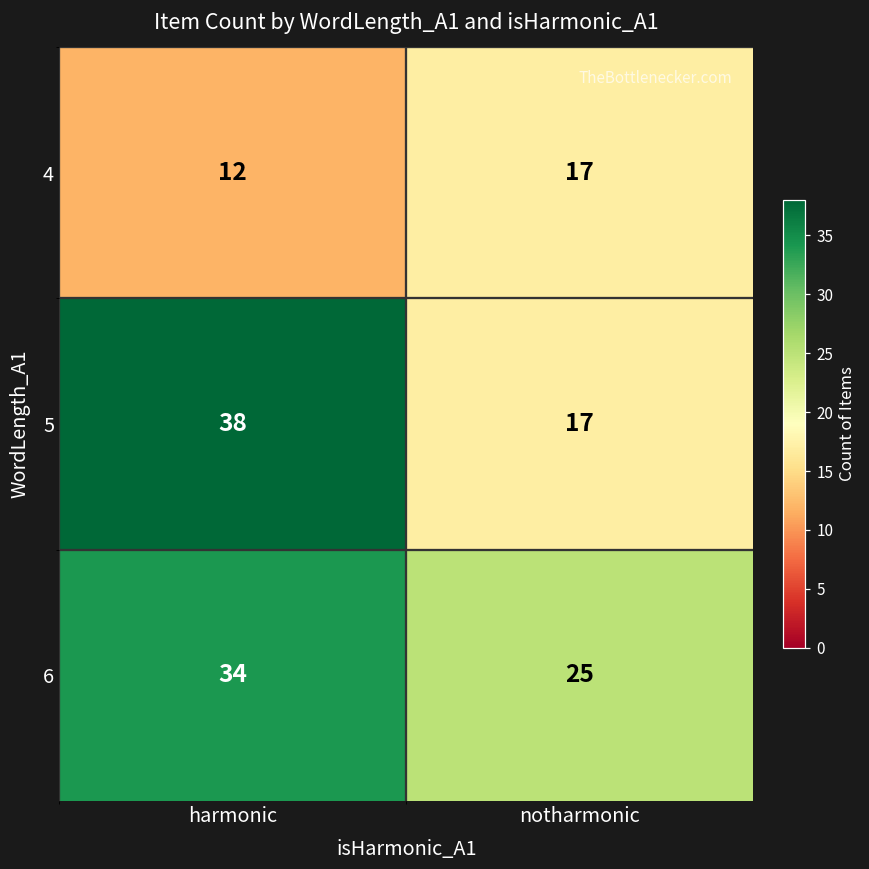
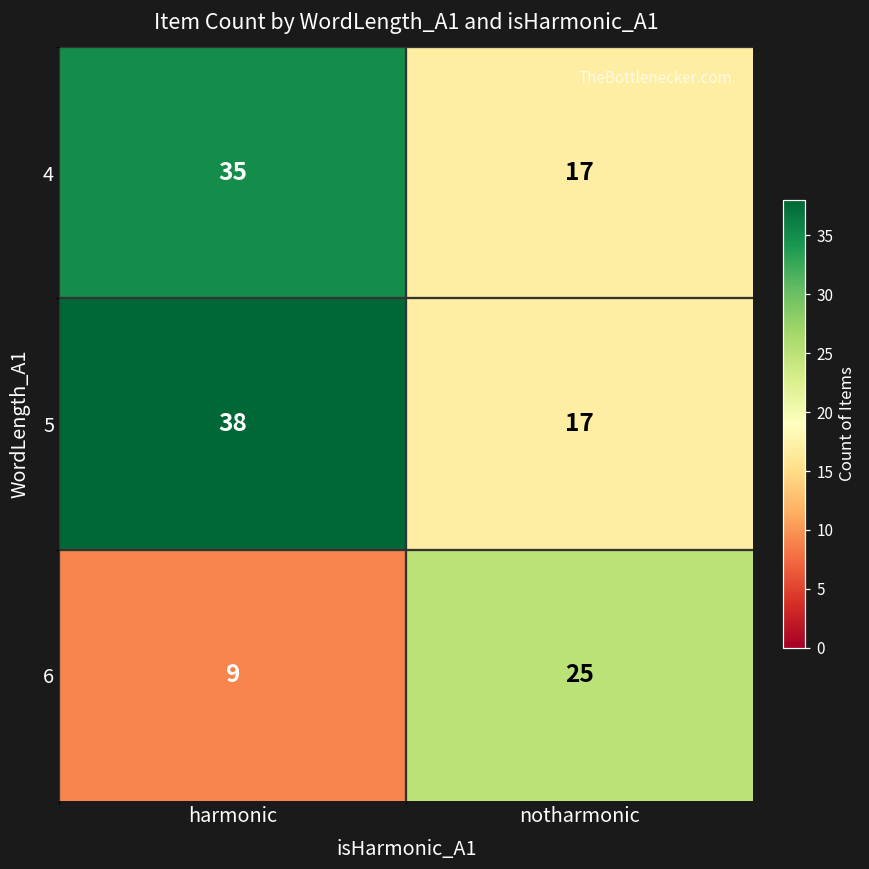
  {
    "4": {
-     "harmonic": 12
+     "harmonic": 35
    },
    "5": {
      "harmonic": 38,
      "notharmonic": 17
    },
    "6": {
-     "harmonic": 34,
+     "harmonic": 9,
      "notharmonic": 25
    }
  }
